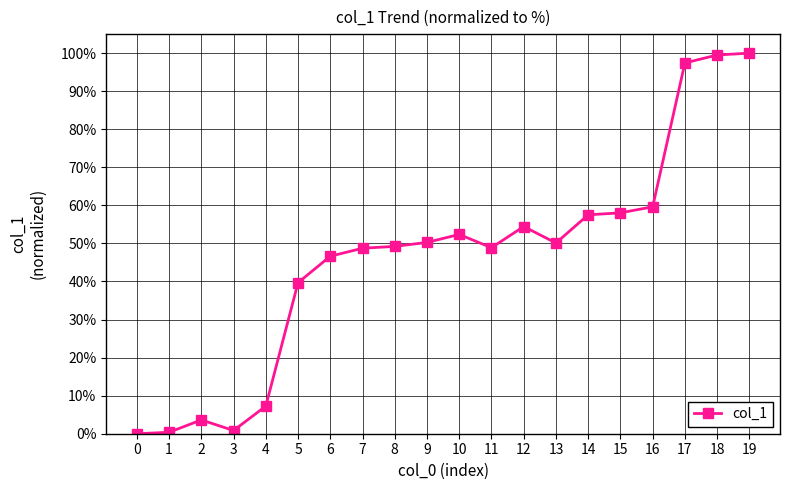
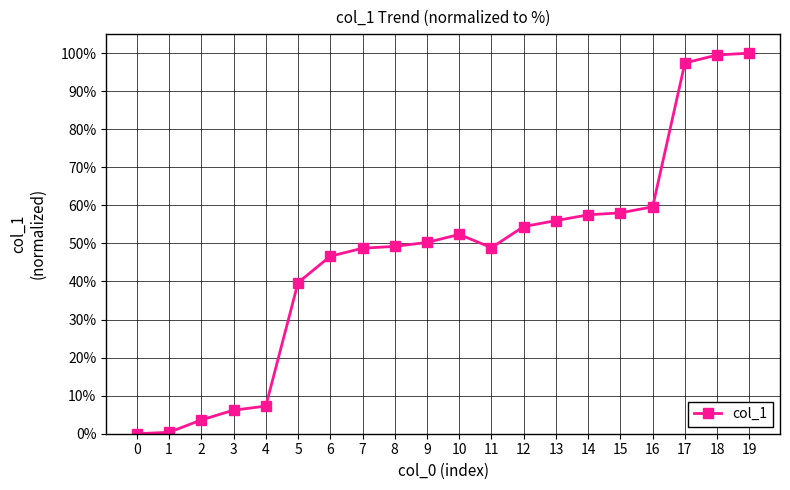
  {
    "0": "0%",
    "1": "0%",
    "2": "4%",
-   "3": "1%",
+   "3": "6%",
    "4": "7%",
    "5": "40%",
    "6": "47%",
    "7": "49%",
    "8": "49%",
    "9": "50%",
    "10": "52%",
    "11": "49%",
    "12": "54%",
-   "13": "50%",
+   "13": "56%",
    "14": "58%",
    "15": "58%",
    "16": "60%",
    "17": "97%",
    "18": "100%",
    "19": "100%"
  }
